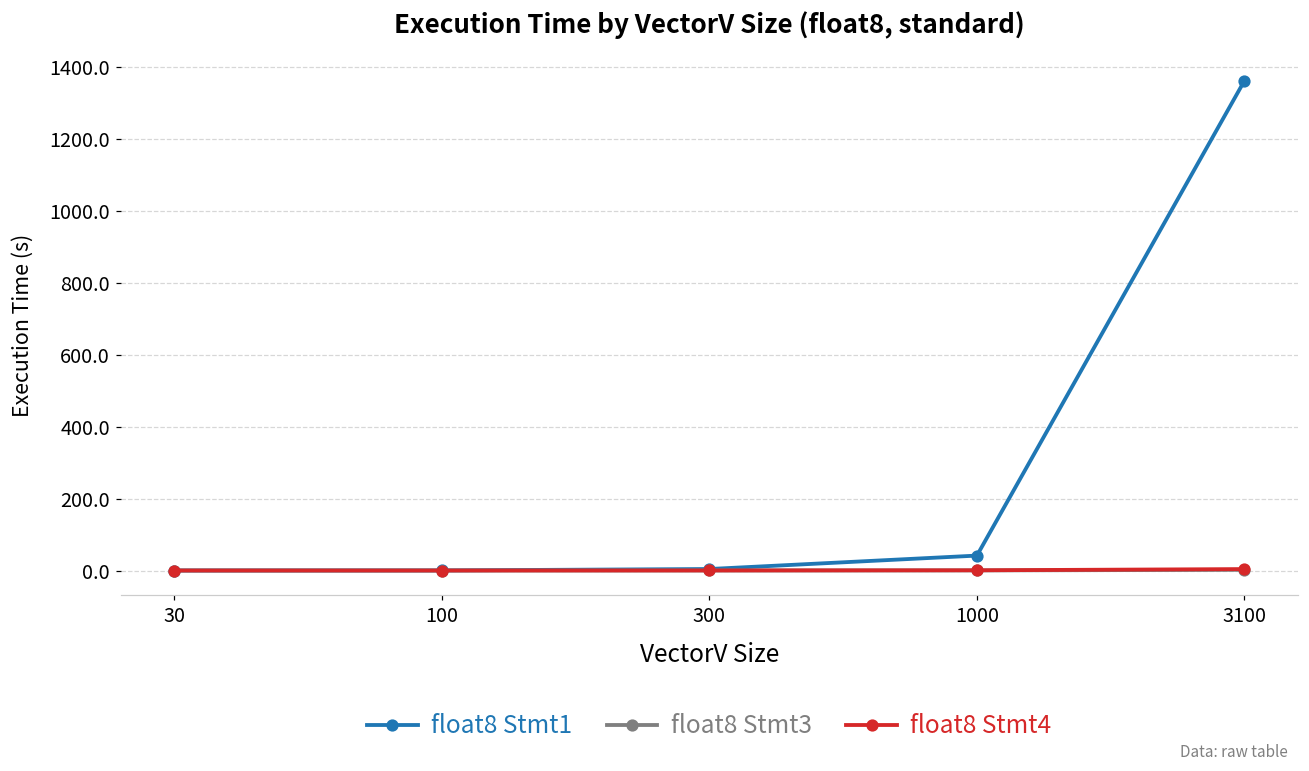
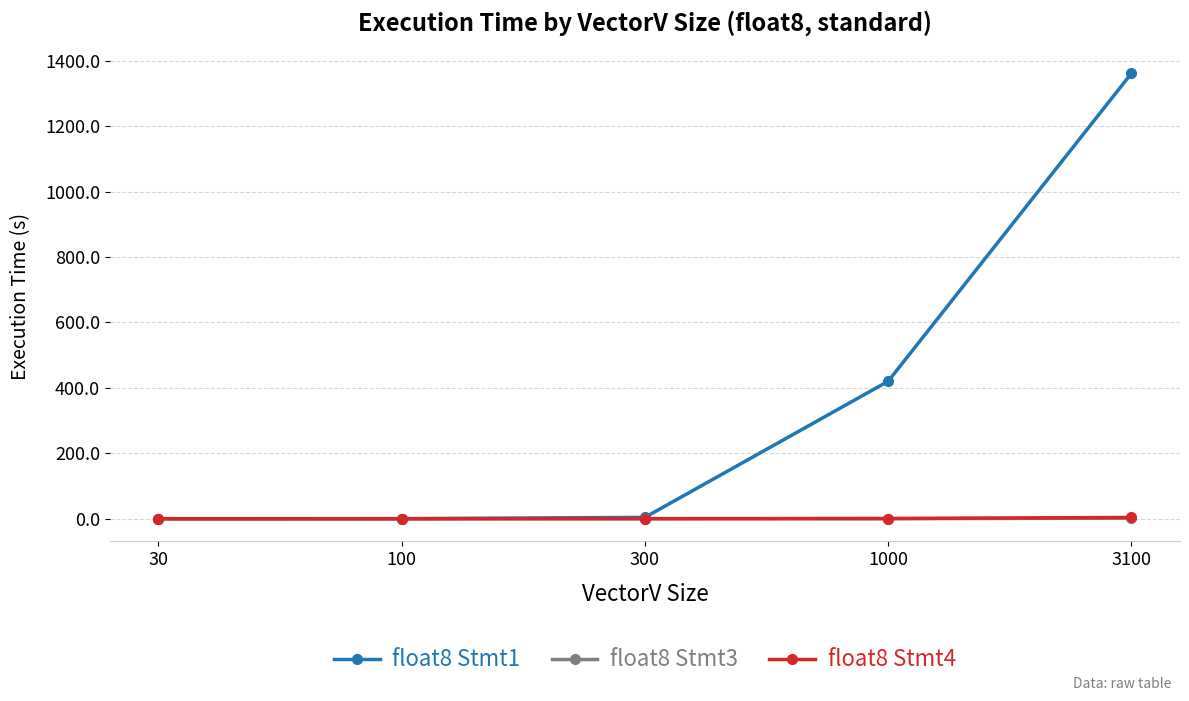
  {
    "float8 Stmt1": {
-     "1000": 40,
+     "1000": 420,
      "3100": 1360
    }
  }
